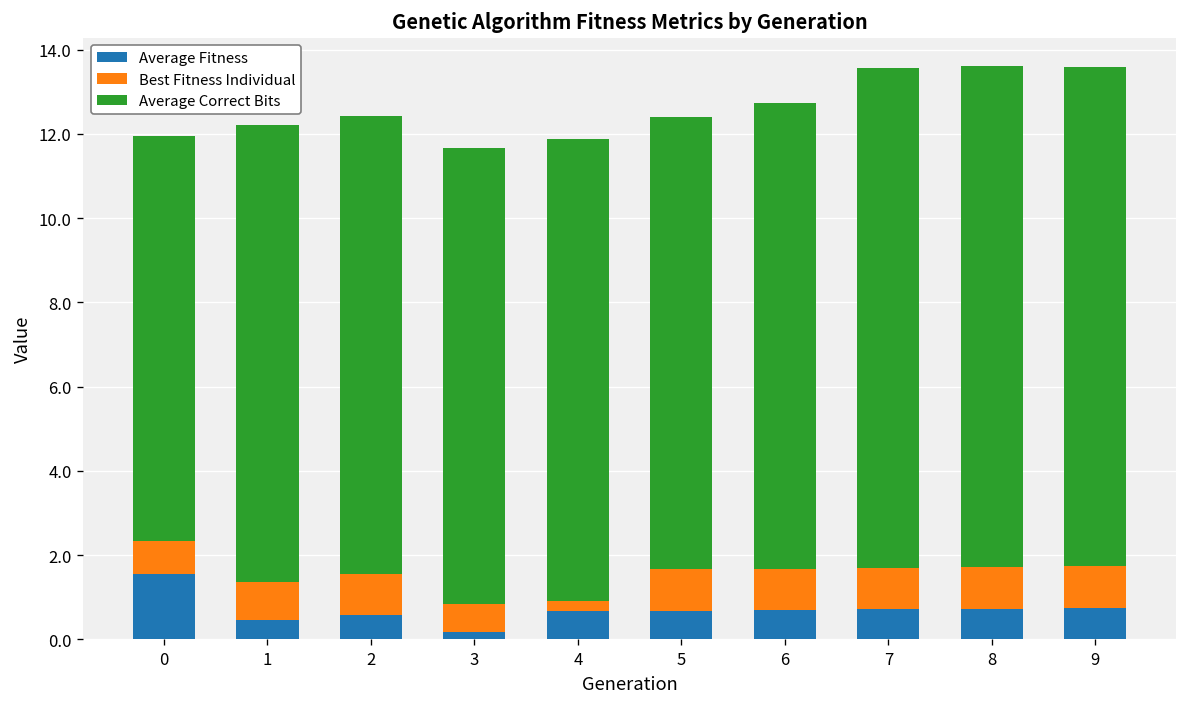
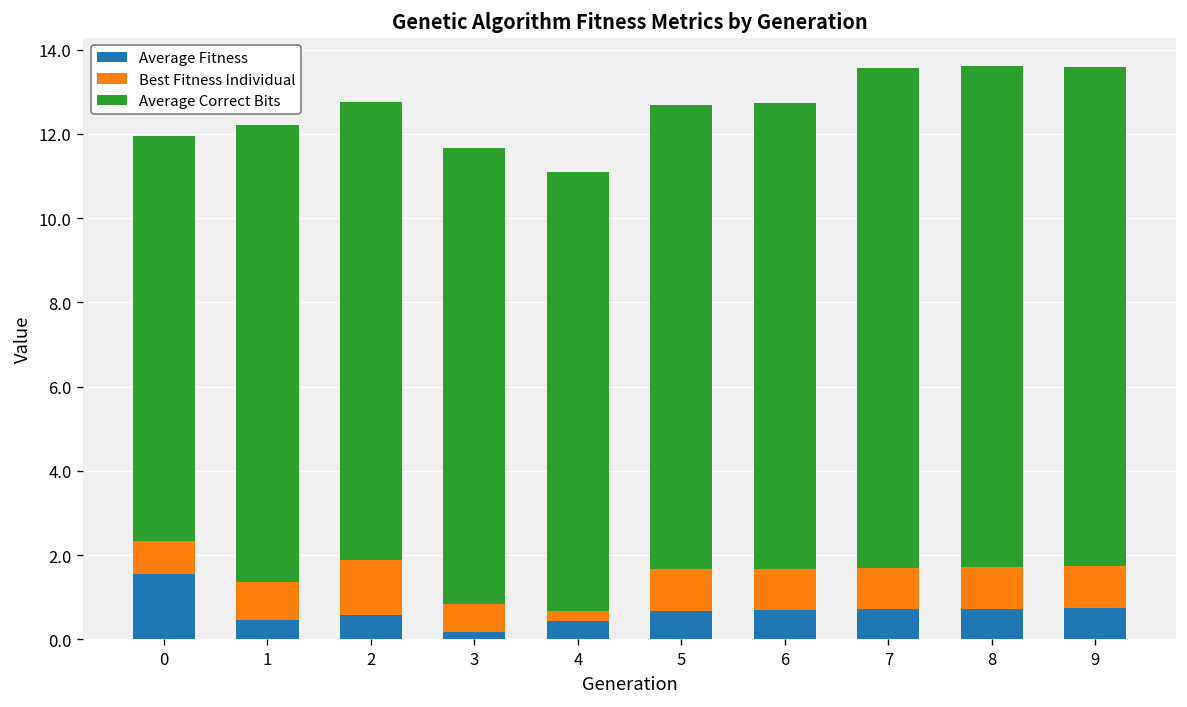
  {
    "Average Fitness": {
      "0": 1.5,
      "1": 0.5,
      "2": 0.6,
      "3": 0.2,
-     "4": 0.7,
+     "4": 0.4,
      "5": 0.7,
      "6": 0.7,
      "7": 0.7,
      "8": 0.7,
      "9": 0.7
    },
    "Best Fitness Individual": {
      "0": 0.8,
      "1": 0.9,
-     "2": 1.0,
+     "2": 1.3,
      "3": 0.7,
      "4": 0.2,
      "5": 1.0,
      "6": 1.0,
      "7": 1.0,
      "8": 1.0,
      "9": 1.0
    },
    "Average Correct Bits": {
      "0": 9.6,
      "1": 10.8,
      "2": 10.9,
      "3": 10.8,
-     "4": 11.0,
-     "5": 10.7,
+     "4": 10.4,
+     "5": 11.0,
      "6": 11.1,
      "7": 11.9,
      "8": 11.9,
      "9": 11.9
    }
  }
